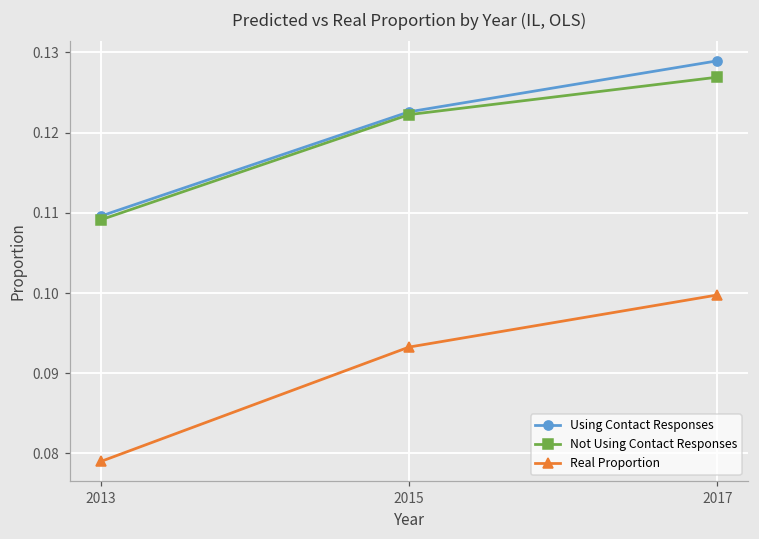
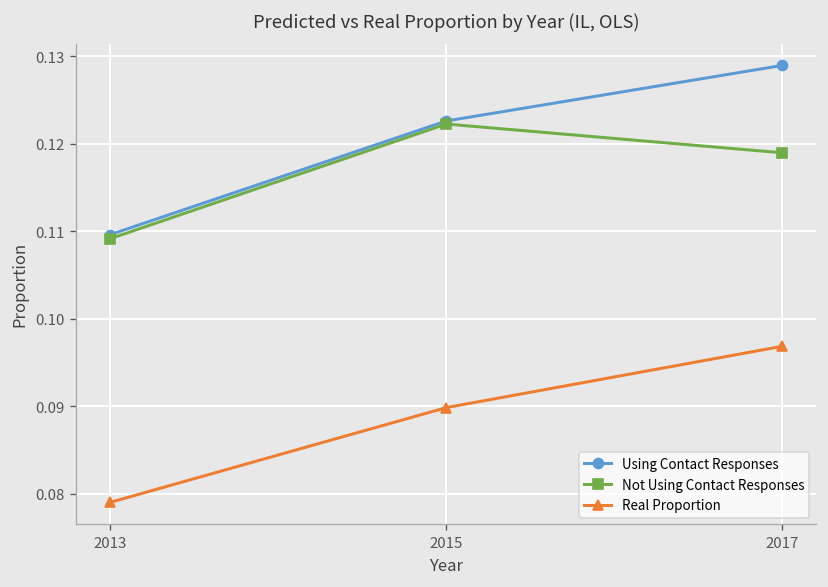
  {
    "Using Contact Responses": {
      "2013": 0.110,
      "2017": 0.129
    },
    "Not Using Contact Responses": {
      "2013": 0.109,
-     "2017": 0.127
+     "2017": 0.119
    },
    "Real Proportion": {
      "2013": 0.079,
-     "2015": 0.093,
-     "2017": 0.100
+     "2015": 0.090,
+     "2017": 0.097
    }
  }
